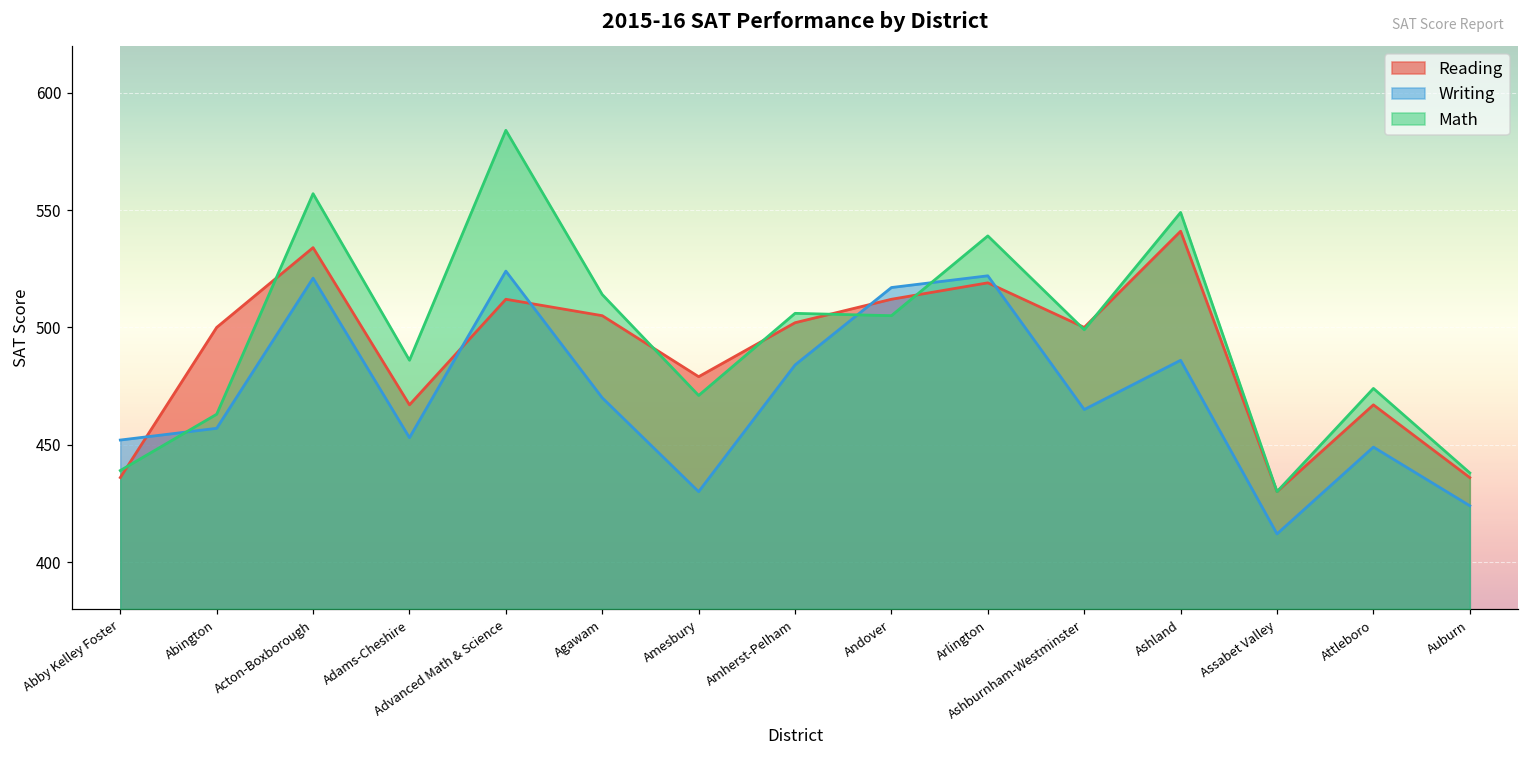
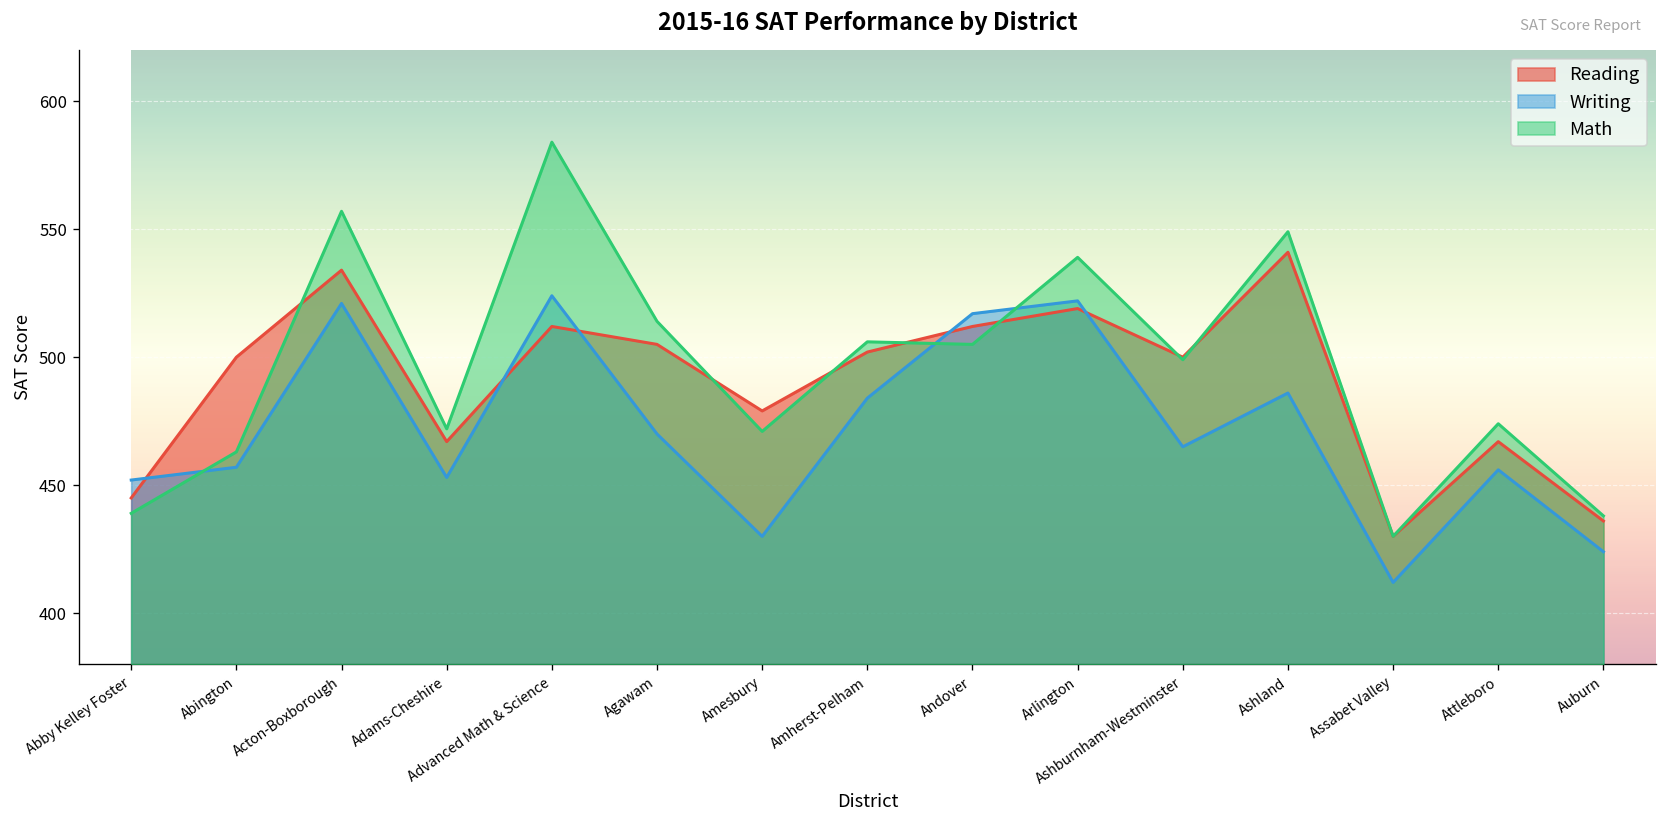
  {
    "Reading": {
-     "Abby Kelley Foster": 436,
+     "Abby Kelley Foster": 445,
      "Abington": 500,
      "Acton-Boxborough": 534,
      "Adams-Cheshire": 467,
      "Advanced Math & Science": 512,
      "Agawam": 505,
      "Amesbury": 479,
      "Amherst-Pelham": 502,
      "Andover": 512,
      "Arlington": 519,
      "Ashland": 541,
      "Attleboro": 467,
      "Auburn": 436
    },
    "Writing": {
      "Abby Kelley Foster": 452,
      "Abington": 457,
      "Acton-Boxborough": 521,
      "Adams-Cheshire": 453,
      "Advanced Math & Science": 524,
      "Agawam": 470,
      "Amesbury": 430,
      "Amherst-Pelham": 484,
      "Andover": 517,
      "Arlington": 522,
      "Ashburnham-Westminster": 465,
      "Ashland": 486,
      "Assabet Valley": 412,
-     "Attleboro": 449,
+     "Attleboro": 456,
      "Auburn": 424
    },
    "Math": {
      "Abby Kelley Foster": 439,
      "Abington": 463,
      "Acton-Boxborough": 557,
-     "Adams-Cheshire": 486,
+     "Adams-Cheshire": 472,
      "Advanced Math & Science": 584,
      "Agawam": 514,
      "Amesbury": 471,
      "Amherst-Pelham": 506,
      "Andover": 505,
      "Arlington": 539,
      "Ashland": 549,
      "Attleboro": 474,
      "Auburn": 438
    }
  }
